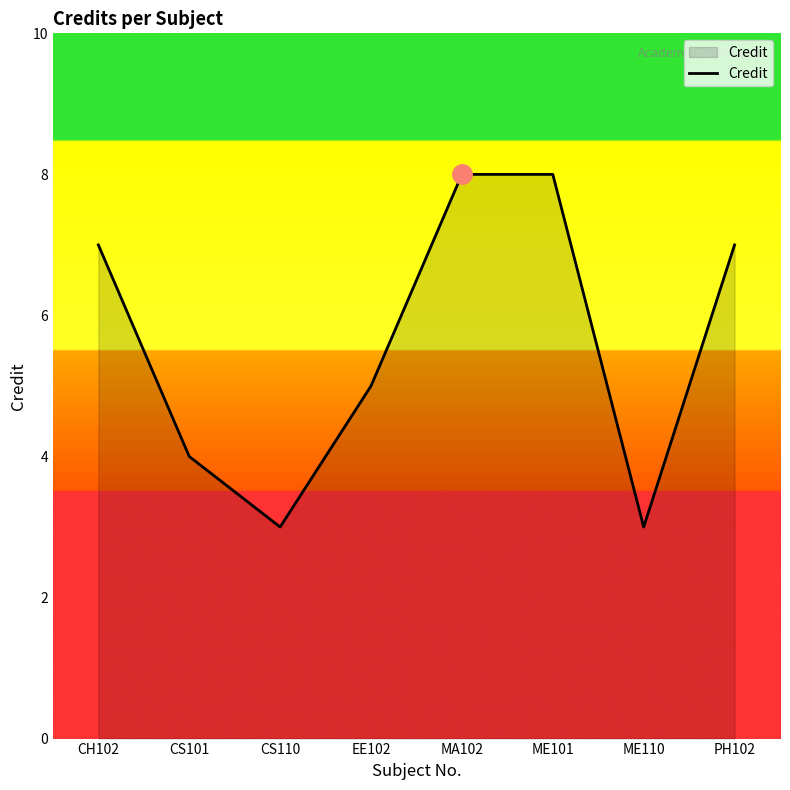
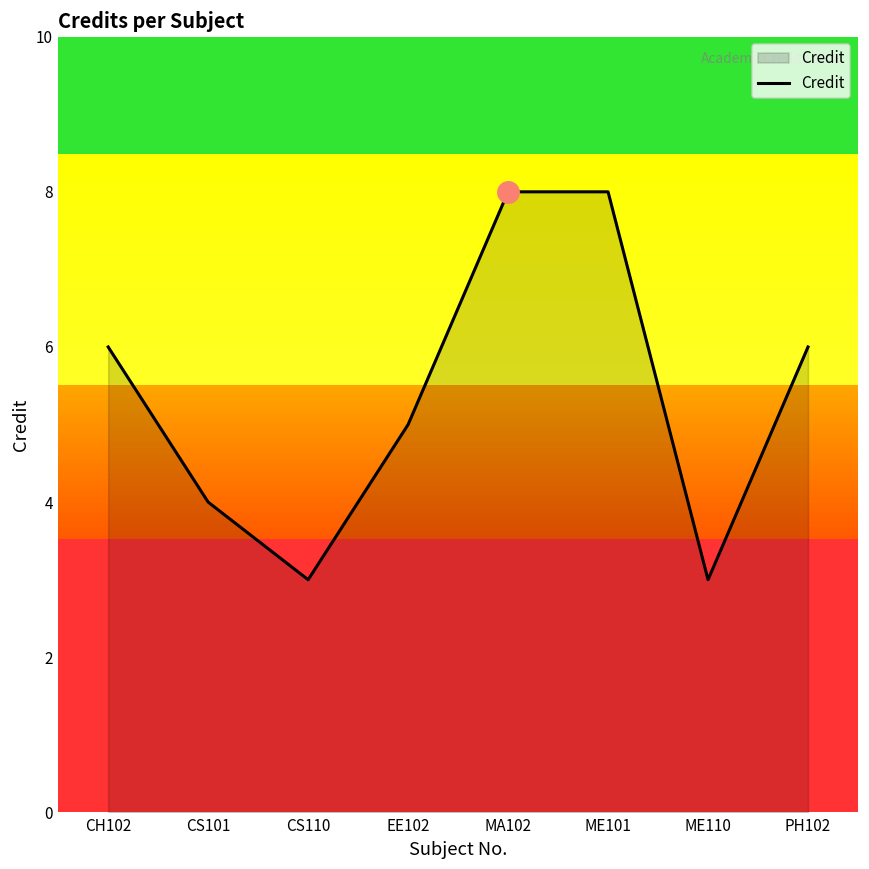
  {
    "Credit": {
-     "CH102": 7,
+     "CH102": 6,
      "CS101": 4,
      "CS110": 3,
      "EE102": 5,
      "ME101": 8,
      "ME110": 3,
-     "PH102": 7
+     "PH102": 6
    }
  }
